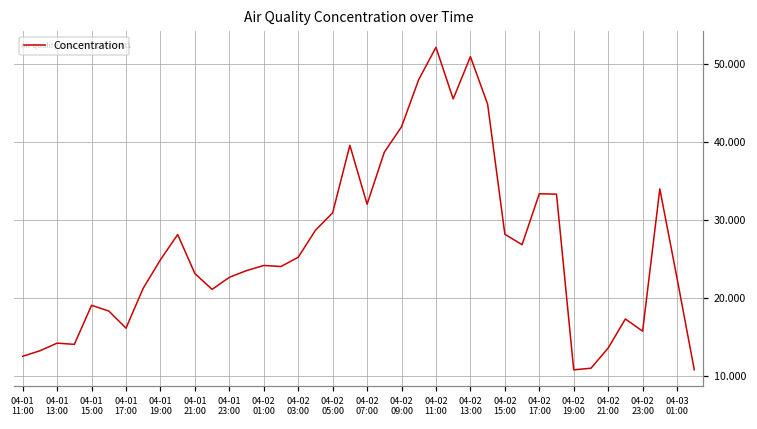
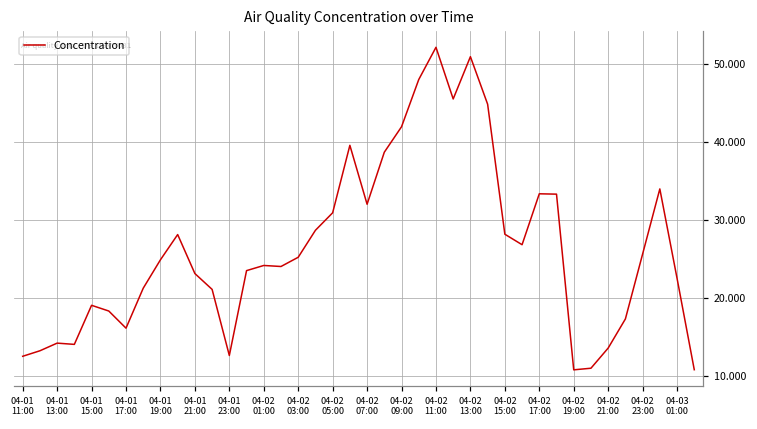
  {
    "04-01 11:00": 13,
    "04-01 13:00": 14,
    "04-01 15:00": 19,
    "04-01 17:00": 16,
    "04-01 19:00": 25,
    "04-01 21:00": 23,
-   "04-01 23:00": 23,
+   "04-01 23:00": 13,
    "04-02 01:00": 24,
    "04-02 03:00": 25,
    "04-02 05:00": 31,
    "04-02 07:00": 32,
    "04-02 09:00": 42,
    "04-02 11:00": 52,
    "04-02 13:00": 51,
    "04-02 15:00": 28,
    "04-02 17:00": 33,
    "04-02 19:00": 11,
    "04-02 21:00": 14,
-   "04-02 23:00": 16,
+   "04-02 23:00": 26,
    "04-03 01:00": 23
  }
